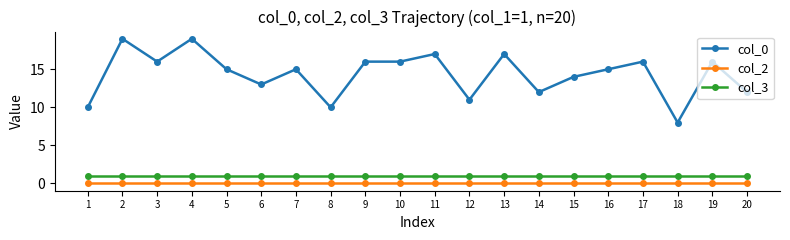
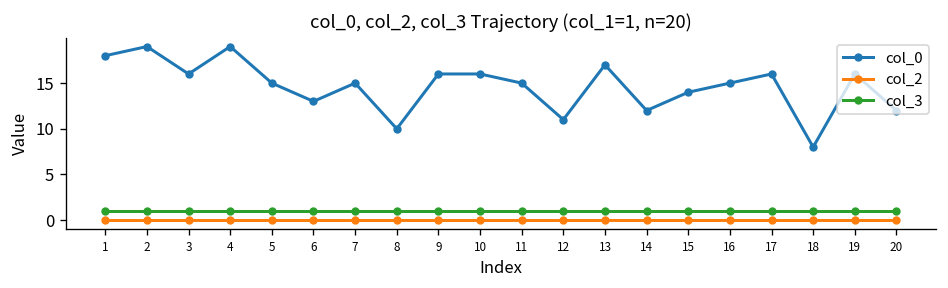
  {
    "col_0": {
-     "1": 10,
+     "1": 18,
      "2": 19,
      "3": 16,
      "4": 19,
      "5": 15,
      "6": 13,
      "7": 15,
      "8": 10,
      "9": 16,
      "10": 16,
-     "11": 17,
+     "11": 15,
      "12": 11,
      "13": 17,
      "14": 12,
      "15": 14,
      "16": 15,
      "17": 16,
      "18": 8
    },
    "col_2": {
      "1": 0,
      "2": 0,
      "3": 0,
      "4": 0,
      "5": 0,
      "6": 0,
      "7": 0,
      "8": 0,
      "9": 0,
      "10": 0,
      "11": 0,
      "12": 0,
      "13": 0,
      "14": 0,
      "15": 0,
      "16": 0,
      "17": 0,
      "18": 0,
      "19": 0,
      "20": 0
    },
    "col_3": {
      "1": 1,
      "2": 1,
      "3": 1,
      "4": 1,
      "5": 1,
      "6": 1,
      "7": 1,
      "8": 1,
      "9": 1,
      "10": 1,
      "11": 1,
      "12": 1,
      "13": 1,
      "14": 1,
      "15": 1,
      "16": 1,
      "17": 1,
      "18": 1,
      "19": 1,
      "20": 1
    }
  }
